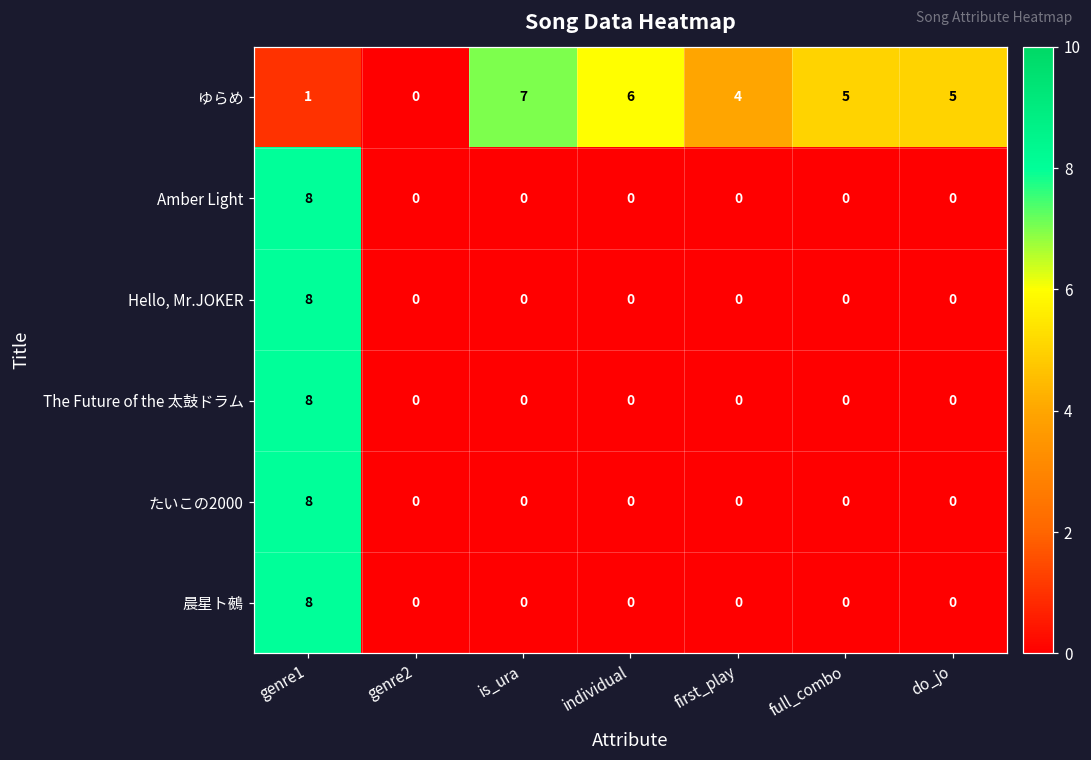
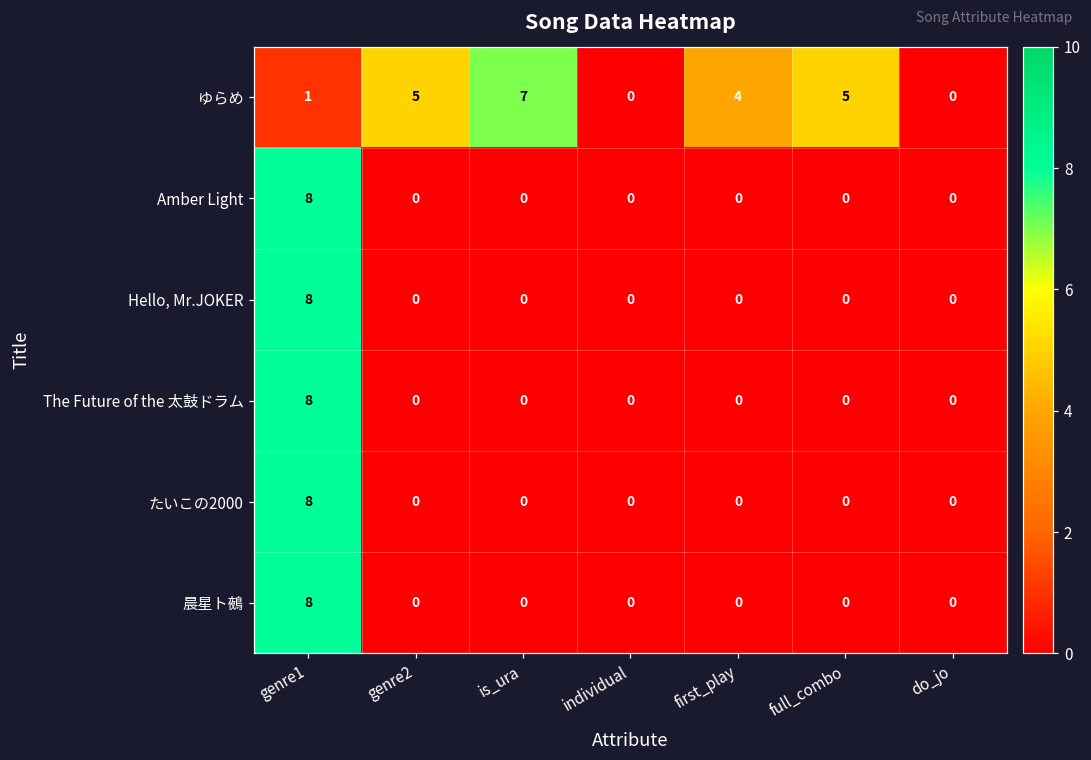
  {
    "ゆらめ": {
      "genre1": 1,
-     "genre2": 0,
+     "genre2": 5,
      "is_ura": 7,
-     "individual": 6,
+     "individual": 0,
      "first_play": 4,
      "full_combo": 5,
-     "do_jo": 5
+     "do_jo": 0
    },
    "Amber Light": {
      "genre1": 8,
      "genre2": 0,
      "is_ura": 0,
      "individual": 0,
      "first_play": 0,
      "full_combo": 0,
      "do_jo": 0
    },
    "Hello, Mr.JOKER": {
      "genre1": 8,
      "genre2": 0,
      "is_ura": 0,
      "individual": 0,
      "first_play": 0,
      "full_combo": 0,
      "do_jo": 0
    },
    "The Future of the 太鼓ドラム": {
      "genre1": 8,
      "genre2": 0,
      "is_ura": 0,
      "individual": 0,
      "first_play": 0,
      "full_combo": 0,
      "do_jo": 0
    },
    "たいこの2000": {
      "genre1": 8,
      "genre2": 0,
      "is_ura": 0,
      "individual": 0,
      "first_play": 0,
      "full_combo": 0,
      "do_jo": 0
    },
    "晨星ト鵺": {
      "genre1": 8,
      "genre2": 0,
      "is_ura": 0,
      "individual": 0,
      "first_play": 0,
      "full_combo": 0,
      "do_jo": 0
    }
  }
